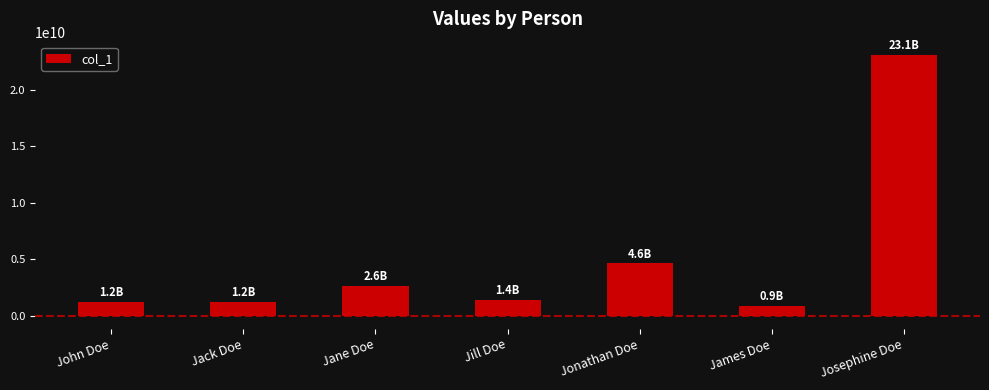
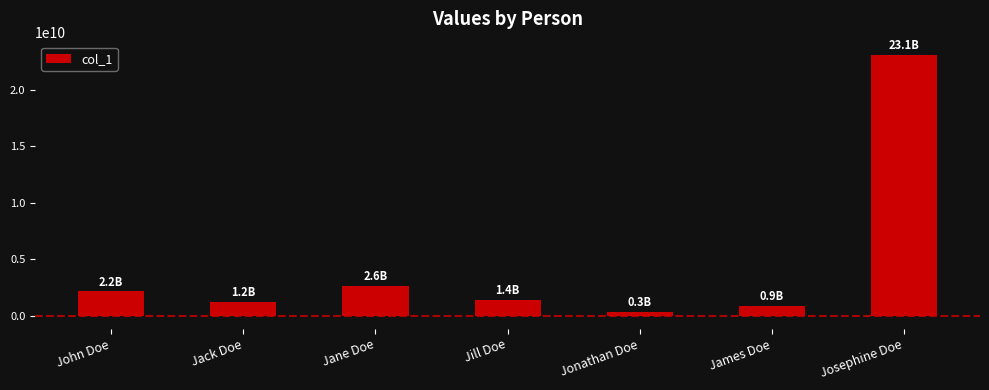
  {
-   "John Doe": "1.2B",
+   "John Doe": "2.2B",
    "Jack Doe": "1.2B",
    "Jane Doe": "2.6B",
    "Jill Doe": "1.4B",
-   "Jonathan Doe": "4.6B",
+   "Jonathan Doe": "0.3B",
    "James Doe": "0.9B",
    "Josephine Doe": "23.1B"
  }
